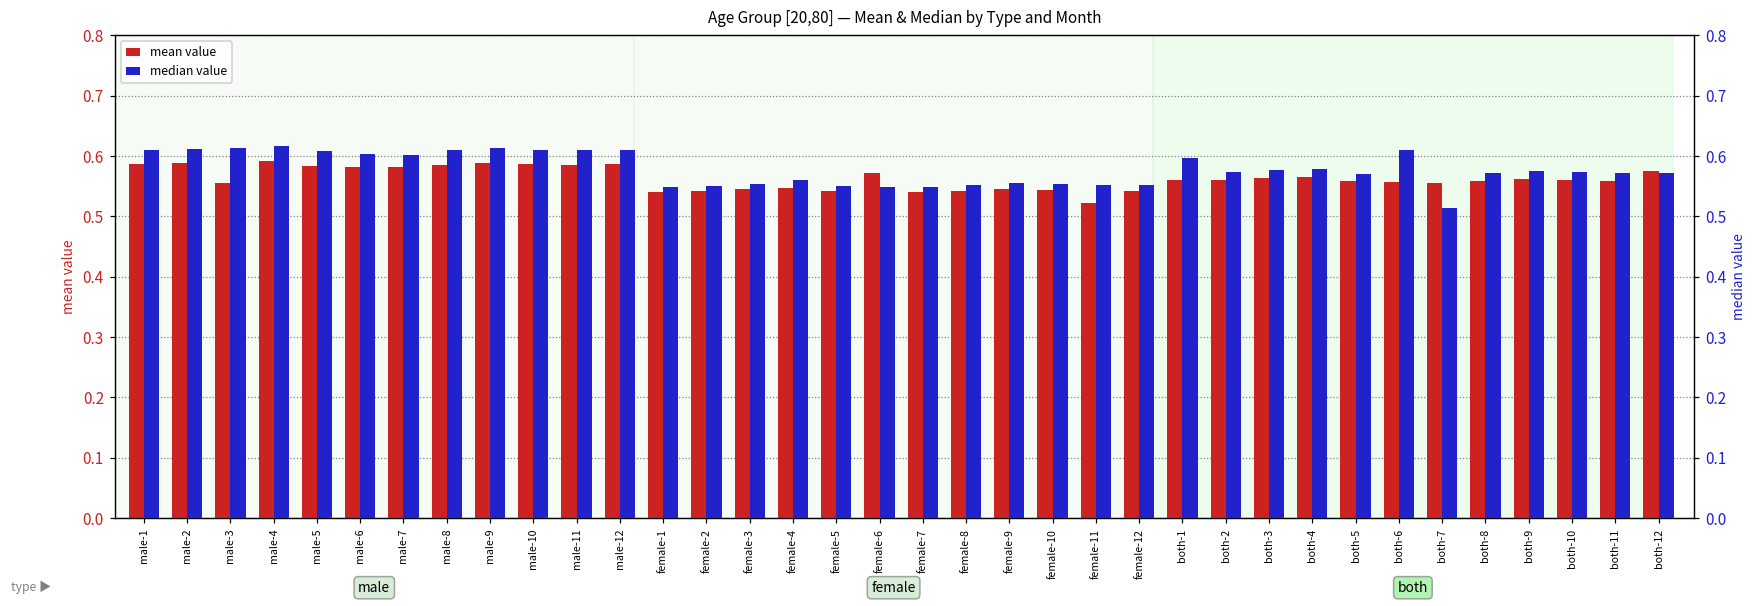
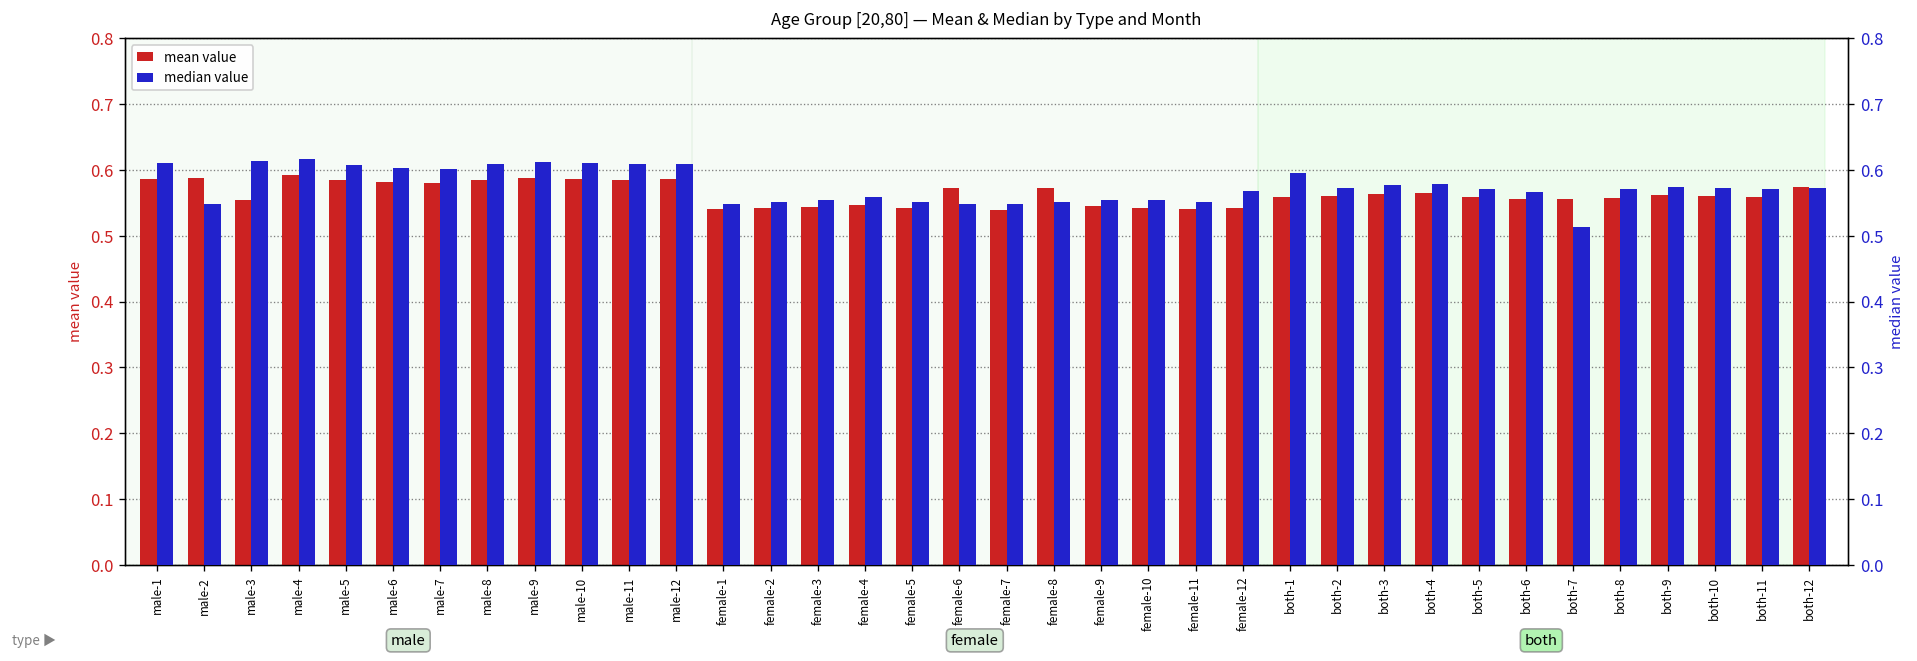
  {
    "mean value": {
      "male-1": 0.59,
      "male-2": 0.59,
      "male-3": 0.56,
      "male-4": 0.59,
      "male-5": 0.58,
      "male-6": 0.58,
      "male-7": 0.58,
      "male-8": 0.58,
      "male-9": 0.59,
      "male-10": 0.59,
      "male-11": 0.59,
      "male-12": 0.59,
      "female-1": 0.54,
      "female-2": 0.54,
      "female-3": 0.54,
      "female-4": 0.55,
      "female-5": 0.54,
      "female-6": 0.57,
      "female-7": 0.54,
-     "female-8": 0.54,
+     "female-8": 0.57,
      "female-9": 0.54,
      "female-10": 0.54,
-     "female-11": 0.52,
+     "female-11": 0.54,
      "female-12": 0.54,
      "both-1": 0.56,
      "both-2": 0.56,
      "both-3": 0.56,
      "both-4": 0.57,
      "both-5": 0.56,
      "both-6": 0.56,
      "both-7": 0.56,
      "both-8": 0.56,
      "both-9": 0.56,
      "both-10": 0.56,
      "both-11": 0.56,
      "both-12": 0.57
    },
    "median value": {
      "male-1": 0.61,
-     "male-2": 0.61,
+     "male-2": 0.55,
      "male-3": 0.61,
      "male-4": 0.62,
      "male-5": 0.61,
      "male-6": 0.60,
      "male-7": 0.60,
      "male-8": 0.61,
      "male-9": 0.61,
      "male-10": 0.61,
      "male-11": 0.61,
      "male-12": 0.61,
      "female-1": 0.55,
      "female-2": 0.55,
      "female-3": 0.55,
      "female-4": 0.56,
      "female-5": 0.55,
      "female-6": 0.55,
      "female-7": 0.55,
      "female-8": 0.55,
      "female-9": 0.55,
      "female-10": 0.55,
      "female-11": 0.55,
-     "female-12": 0.55,
+     "female-12": 0.57,
      "both-1": 0.60,
      "both-2": 0.57,
      "both-3": 0.58,
      "both-4": 0.58,
      "both-5": 0.57,
-     "both-6": 0.61,
+     "both-6": 0.57,
      "both-7": 0.51,
      "both-8": 0.57,
      "both-9": 0.57,
      "both-10": 0.57,
      "both-11": 0.57,
      "both-12": 0.57
    }
  }
